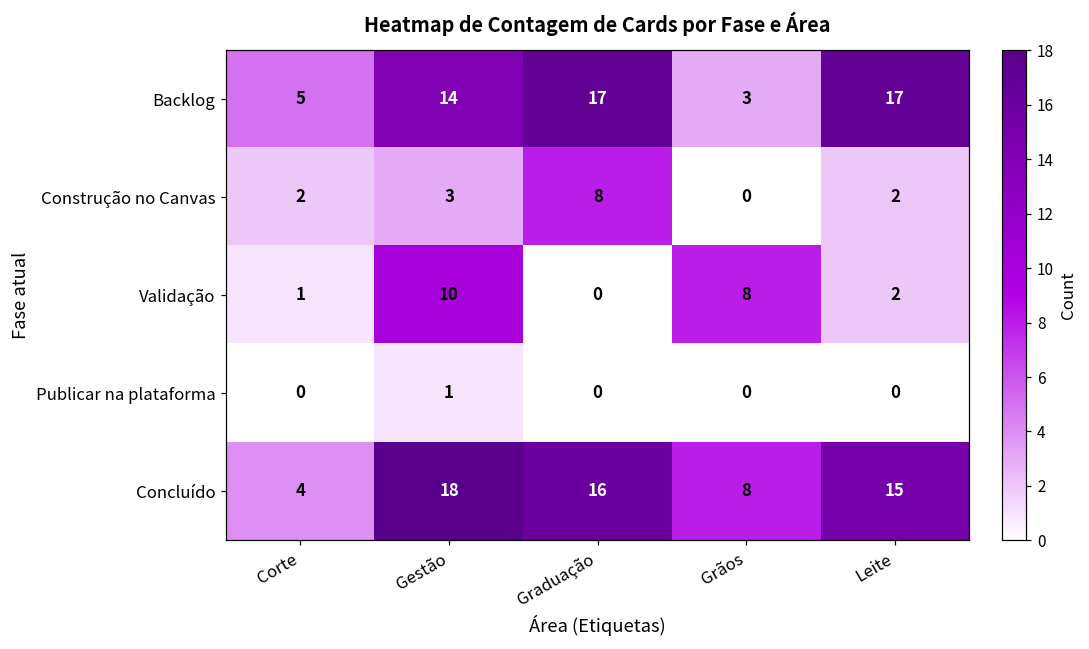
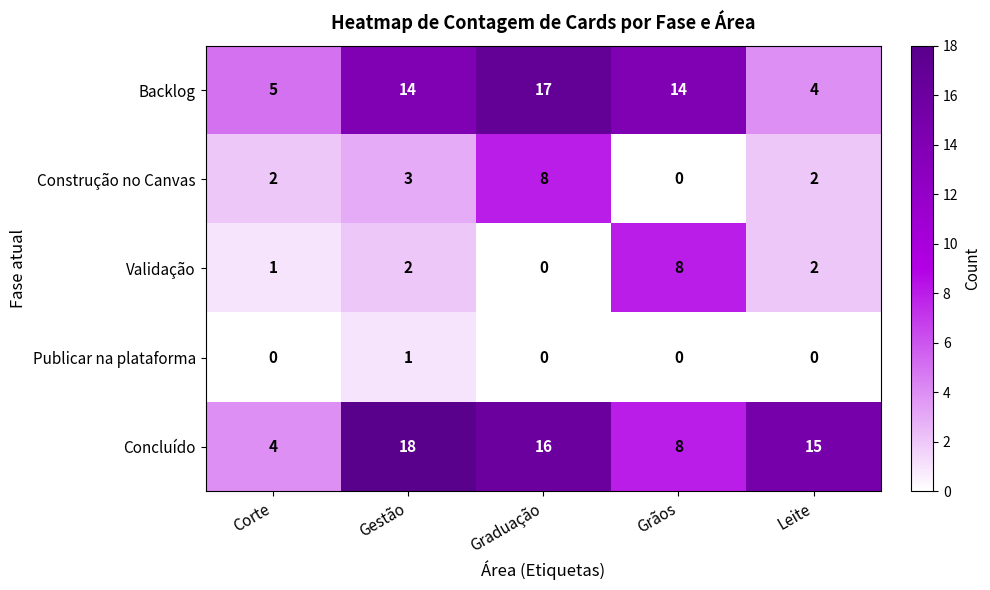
  {
    "Backlog": {
      "Corte": 5,
      "Gestão": 14,
      "Graduação": 17,
-     "Grãos": 3,
-     "Leite": 17
+     "Grãos": 14,
+     "Leite": 4
    },
    "Construção no Canvas": {
      "Corte": 2,
      "Gestão": 3,
      "Graduação": 8,
      "Grãos": 0,
      "Leite": 2
    },
    "Validação": {
      "Corte": 1,
-     "Gestão": 10,
+     "Gestão": 2,
      "Graduação": 0,
      "Grãos": 8,
      "Leite": 2
    },
    "Publicar na plataforma": {
      "Corte": 0,
      "Gestão": 1,
      "Graduação": 0,
      "Grãos": 0,
      "Leite": 0
    },
    "Concluído": {
      "Corte": 4,
      "Gestão": 18,
      "Graduação": 16,
      "Grãos": 8,
      "Leite": 15
    }
  }
